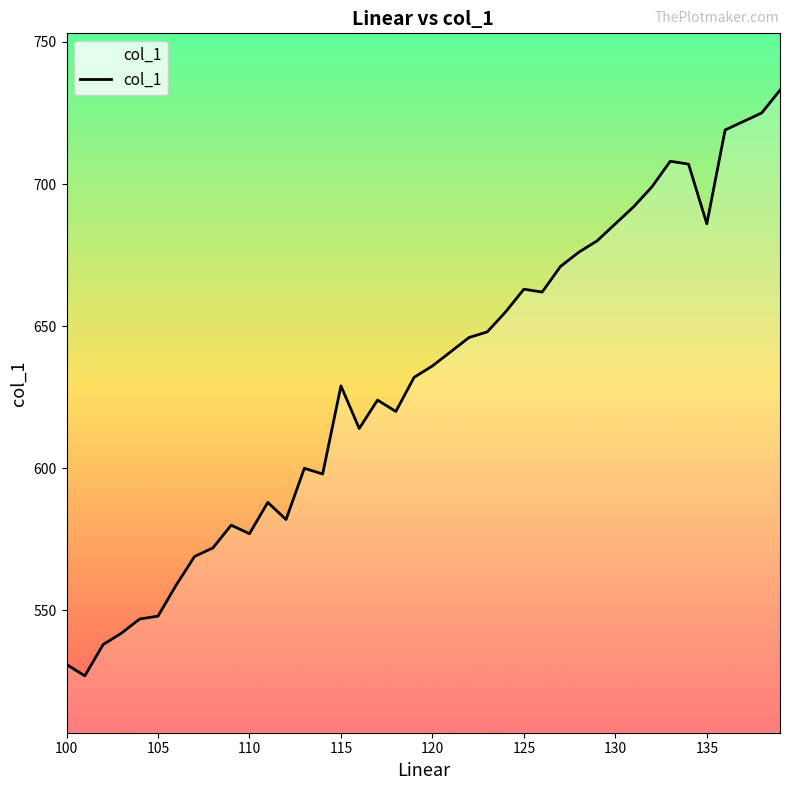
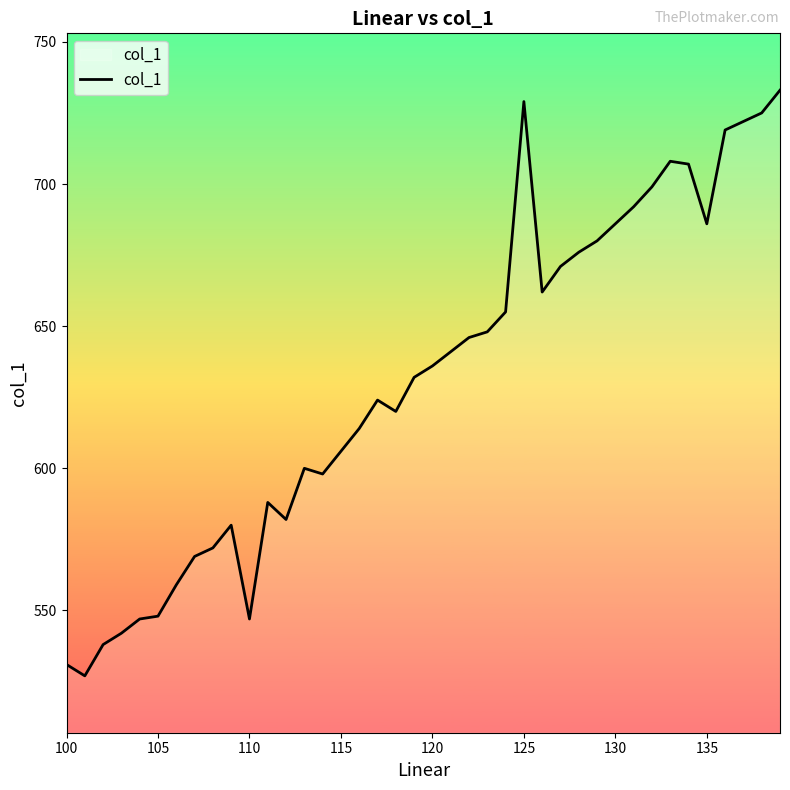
  {
    "100": 531,
    "105": 548,
-   "110": 577,
-   "115": 629,
+   "110": 547,
+   "115": 606,
    "120": 636,
-   "125": 663,
+   "125": 729,
    "130": 686,
    "135": 686
  }
